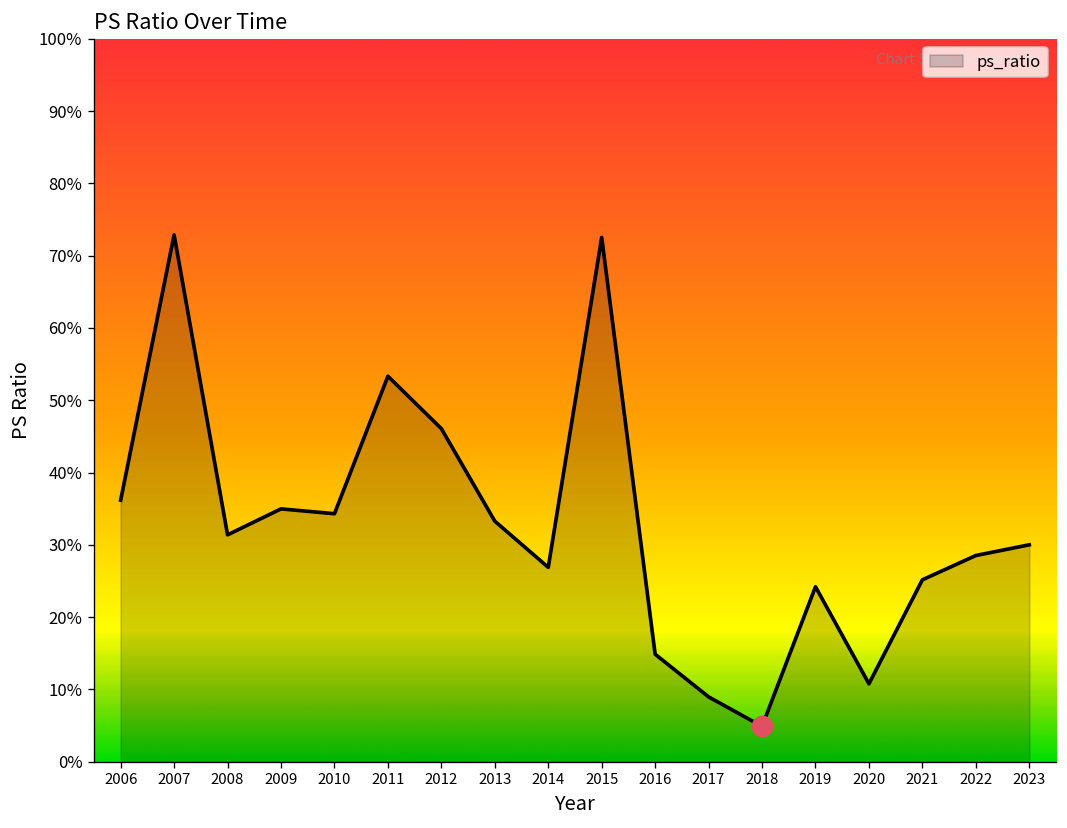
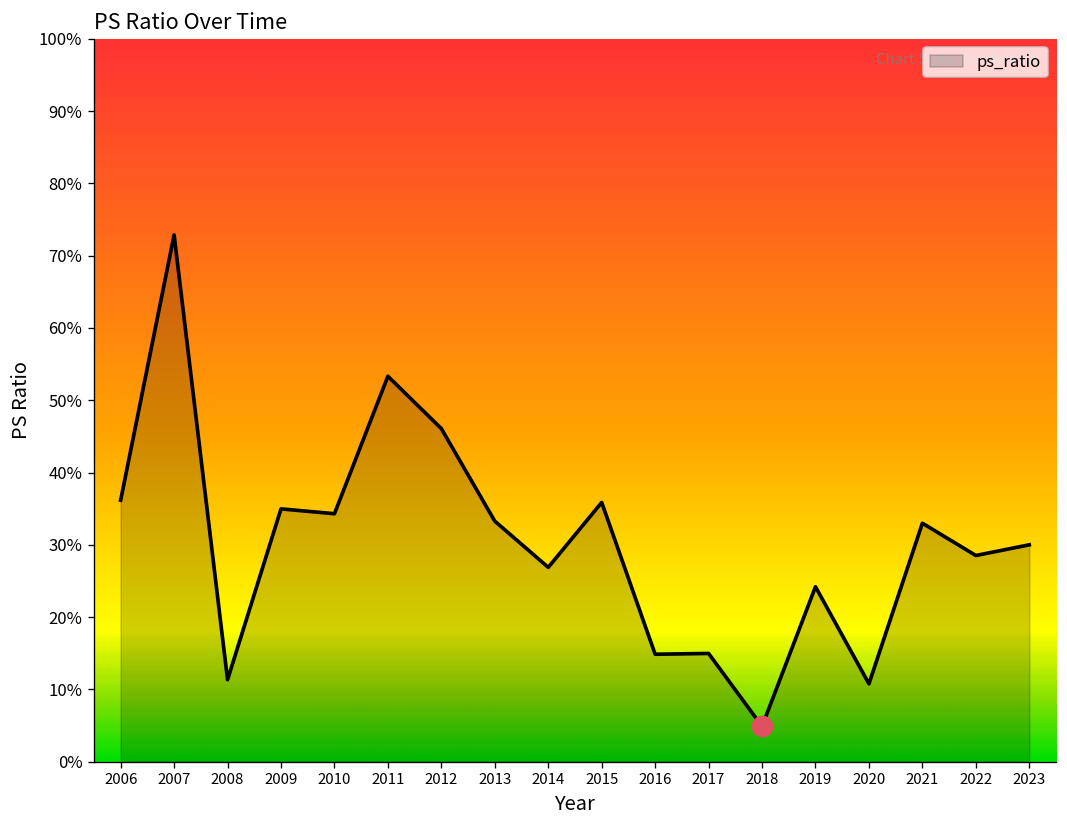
  {
    "ps_ratio": {
      "2006": "36%",
      "2007": "73%",
-     "2008": "31%",
+     "2008": "11%",
      "2009": "35%",
      "2010": "34%",
      "2011": "53%",
      "2012": "46%",
      "2013": "33%",
      "2014": "27%",
-     "2015": "73%",
+     "2015": "36%",
      "2016": "15%",
-     "2017": "9%",
+     "2017": "15%",
      "2019": "24%",
      "2020": "11%",
-     "2021": "25%",
+     "2021": "33%",
      "2022": "29%",
      "2023": "30%"
    }
  }
